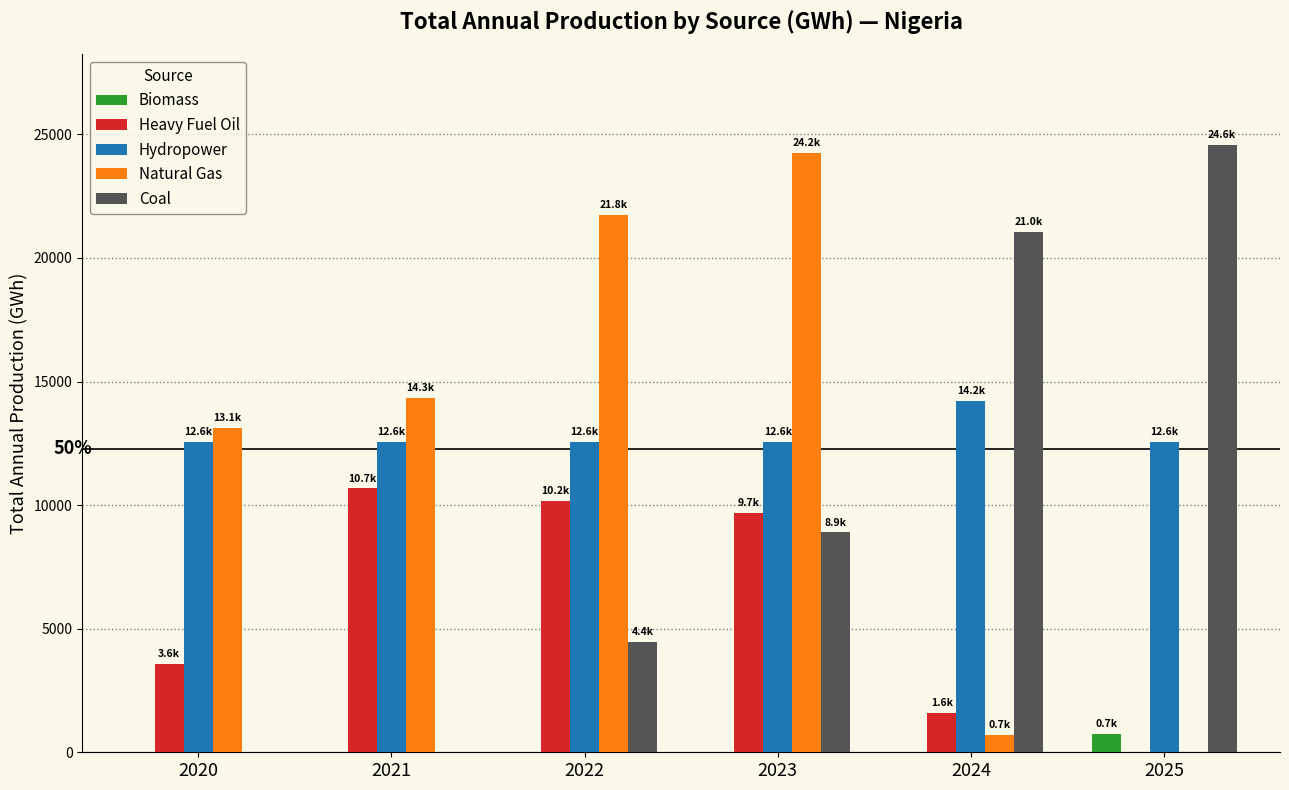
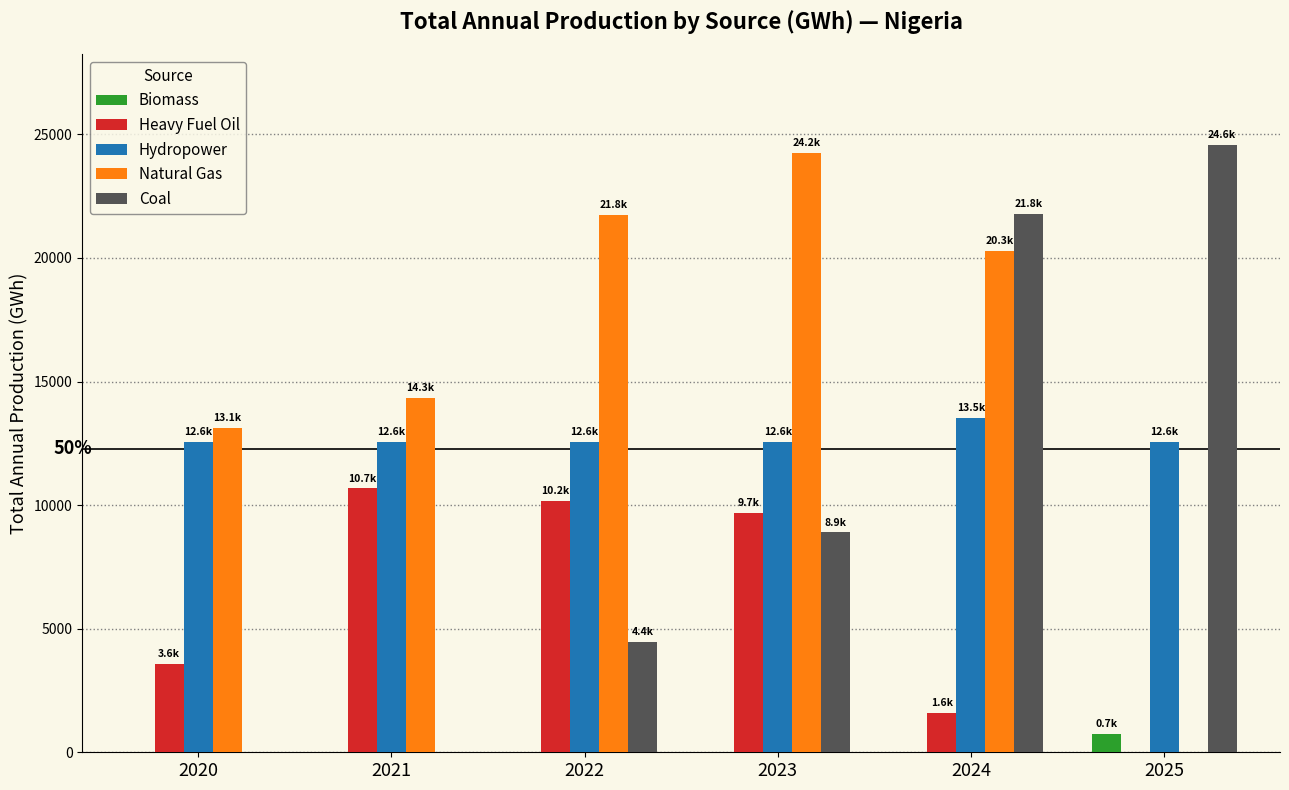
  {
    "Biomass": {
      "2025": "0.7k"
    },
    "Heavy Fuel Oil": {
      "2020": "3.6k",
      "2021": "10.7k",
      "2022": "10.2k",
      "2023": "9.7k",
      "2024": "1.6k"
    },
    "Hydropower": {
      "2020": "12.6k",
      "2021": "12.6k",
      "2022": "12.6k",
      "2023": "12.6k",
-     "2024": "14.2k",
+     "2024": "13.5k",
      "2025": "12.6k"
    },
    "Natural Gas": {
      "2020": "13.1k",
      "2021": "14.3k",
      "2022": "21.8k",
      "2023": "24.2k",
-     "2024": "0.7k"
+     "2024": "20.3k"
    },
    "Coal": {
      "2022": "4.4k",
      "2023": "8.9k",
-     "2024": "21.0k",
+     "2024": "21.8k",
      "2025": "24.6k"
    }
  }
